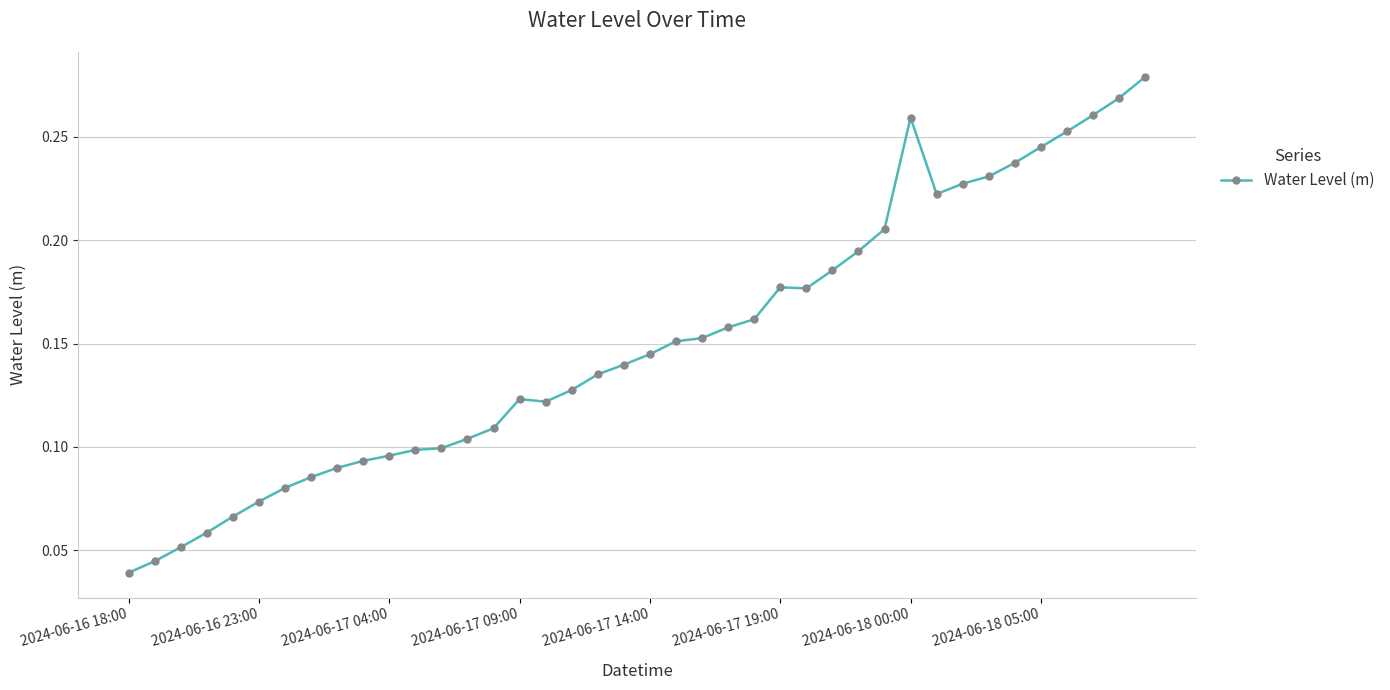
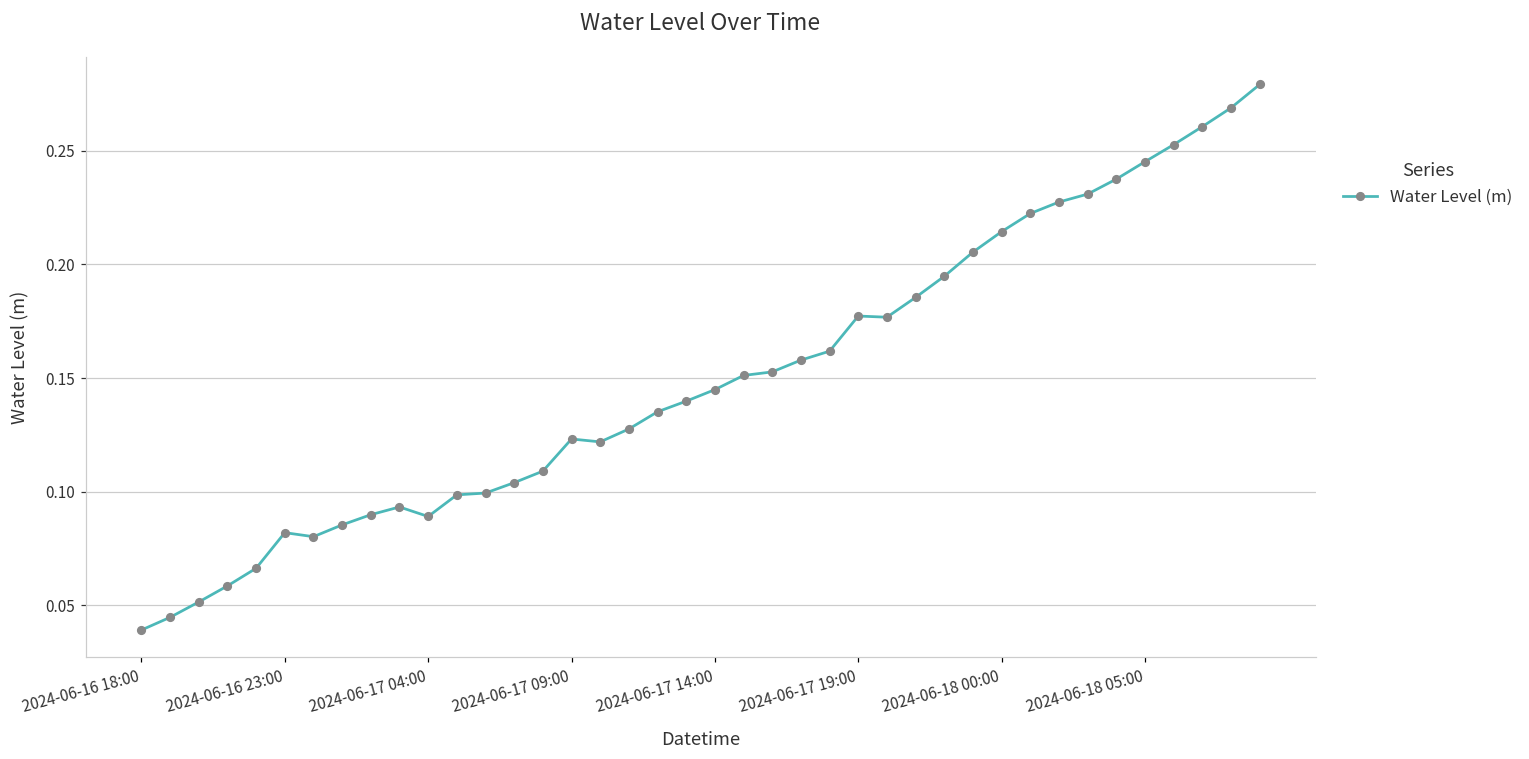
  {
    "2024-06-16 18:00": 0.039,
-   "2024-06-16 23:00": 0.074,
-   "2024-06-17 04:00": 0.096,
+   "2024-06-16 23:00": 0.082,
+   "2024-06-17 04:00": 0.089,
    "2024-06-17 09:00": 0.123,
    "2024-06-17 14:00": 0.145,
    "2024-06-17 19:00": 0.177,
-   "2024-06-18 00:00": 0.259,
+   "2024-06-18 00:00": 0.214,
    "2024-06-18 05:00": 0.245
  }
